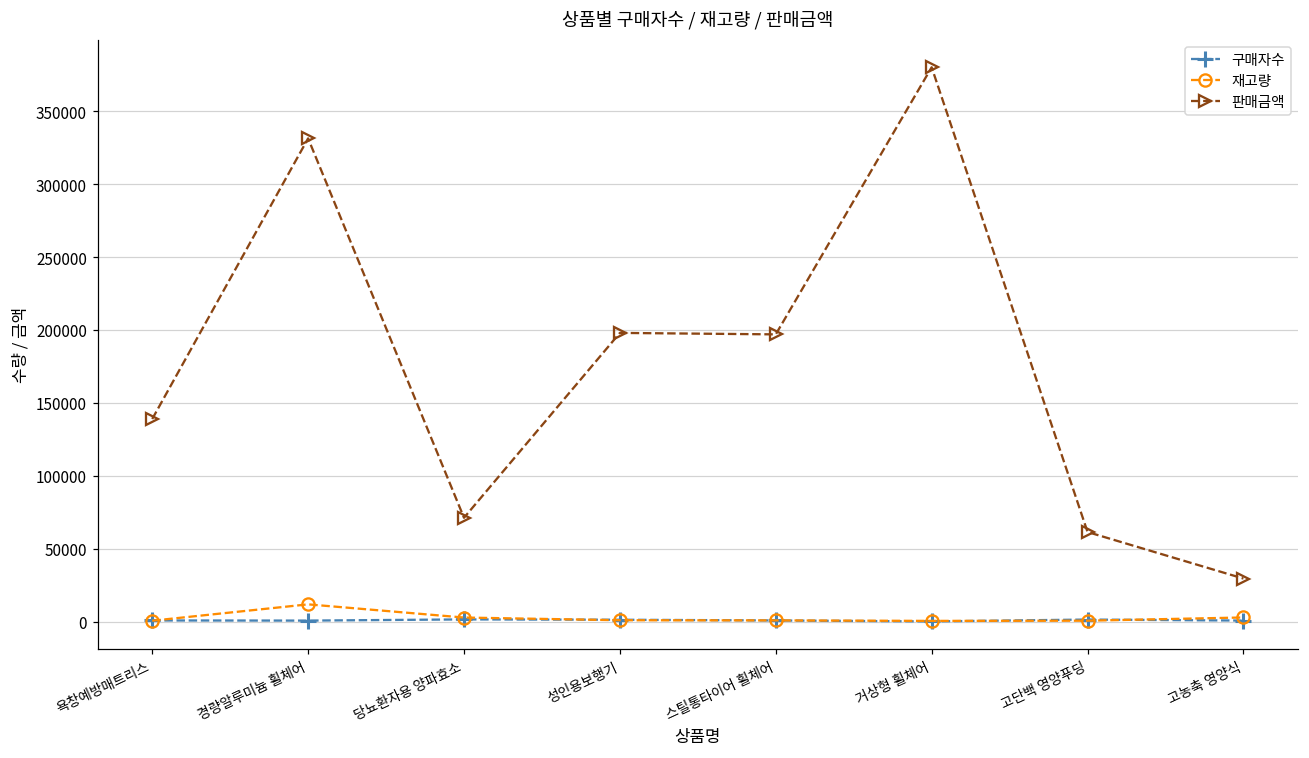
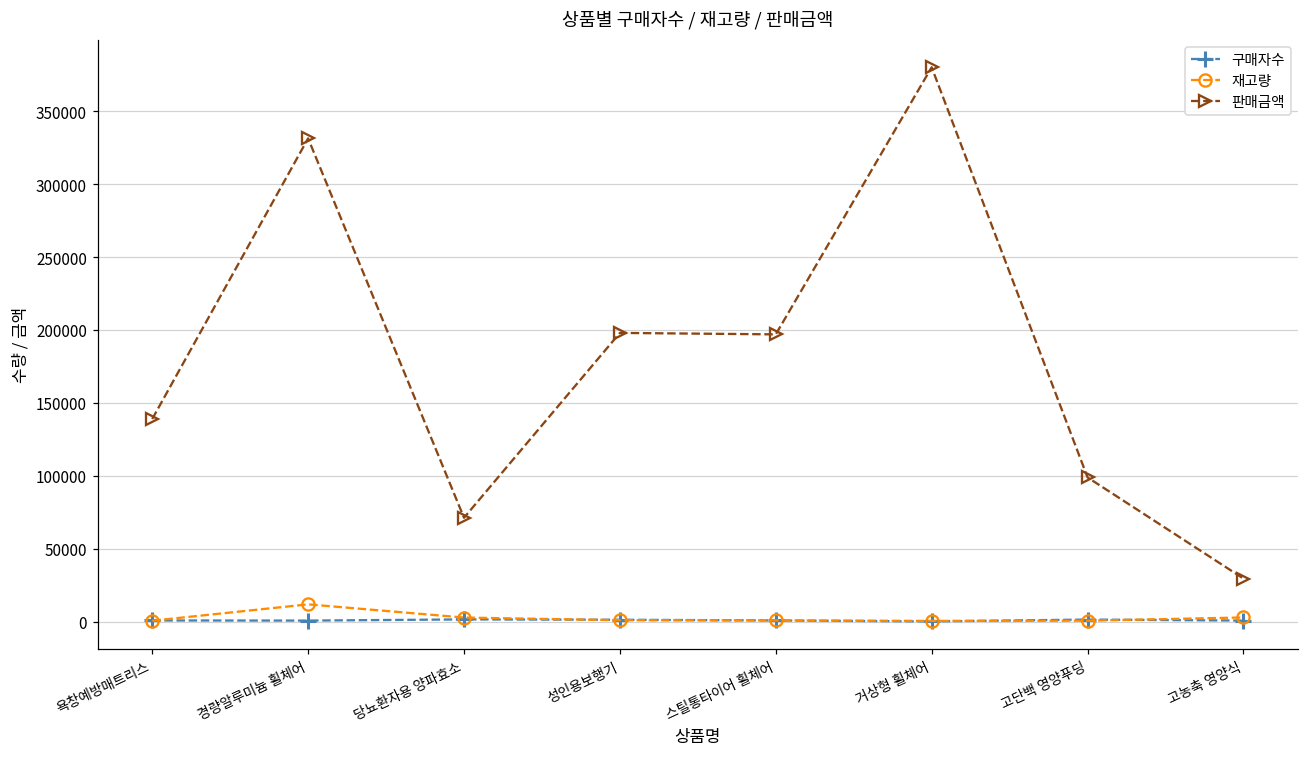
  {
    "구매자수": {
      "경량알루미늄 휠체어": 1000,
      "고농축 영양식": 1000
    },
    "재고량": {
      "경량알루미늄 휠체어": 12000,
      "고농축 영양식": 3000
    },
    "판매금액": {
      "욕창예방매트리스": 139000,
      "경량알루미늄 휠체어": 331000,
      "당뇨환자용 양파효소": 71000,
      "성인용보행기": 198000,
      "스틸통타이어 휠체어": 197000,
      "거상형 휠체어": 380000,
-     "고단백 영양푸딩": 62000,
+     "고단백 영양푸딩": 99000,
      "고농축 영양식": 30000
    }
  }
